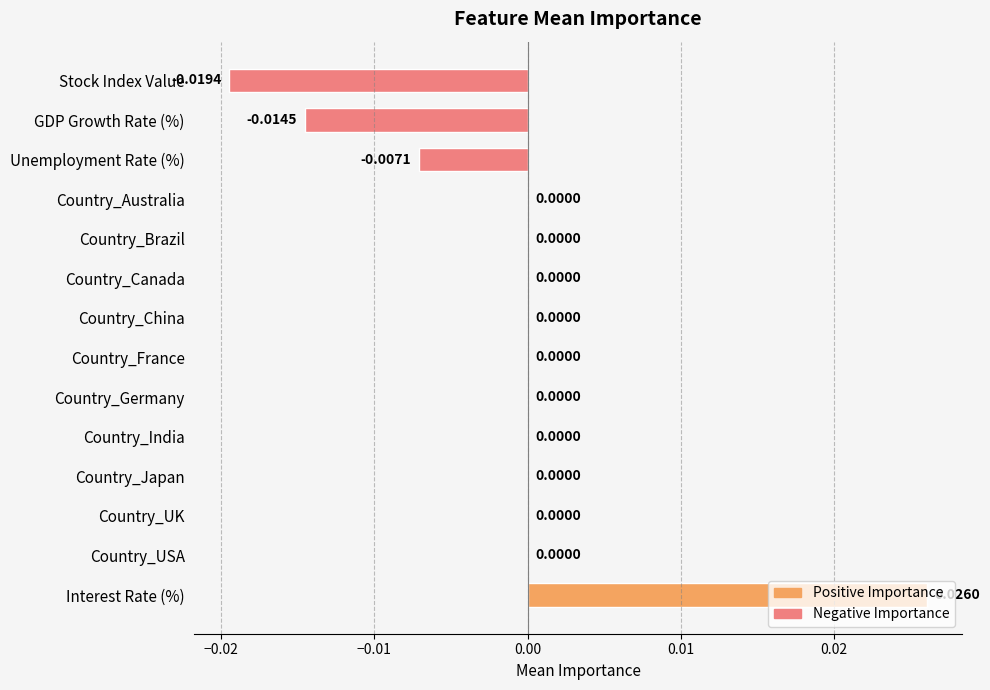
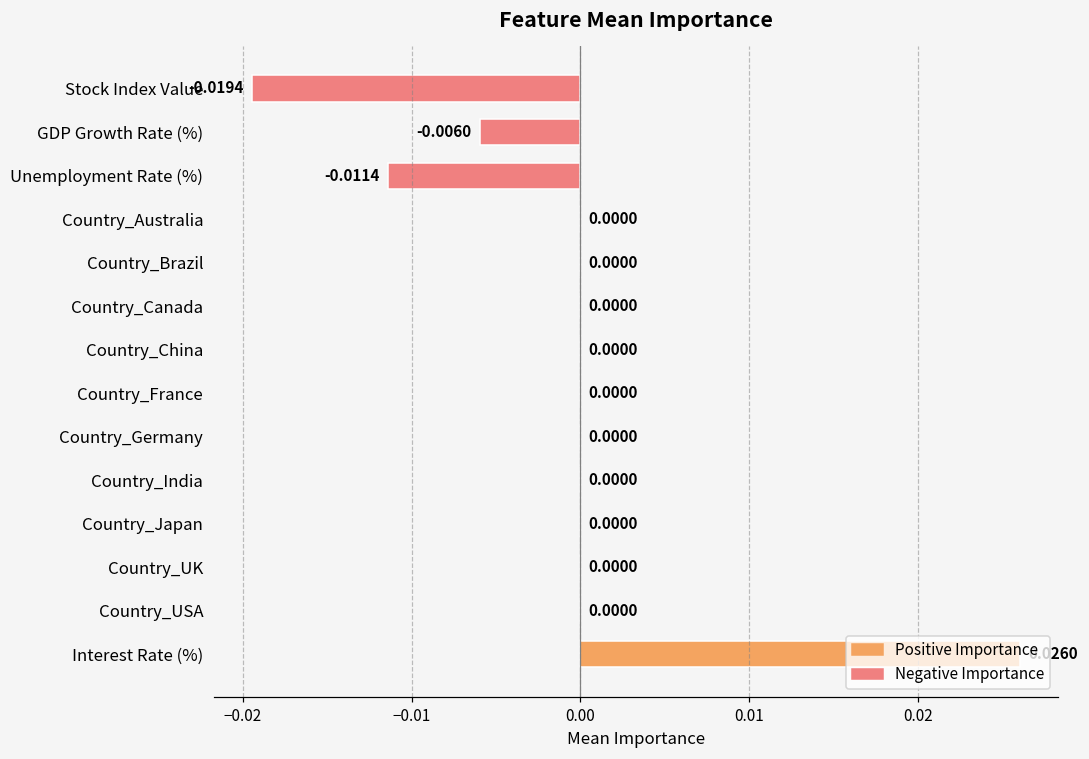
  {
    "Stock Index Value": -0.0194,
-   "GDP Growth Rate (%)": -0.0145,
-   "Unemployment Rate (%)": -0.0071,
+   "GDP Growth Rate (%)": -0.0060,
+   "Unemployment Rate (%)": -0.0114,
    "Country_Australia": 0.0000,
    "Country_Brazil": 0.0000,
    "Country_Canada": 0.0000,
    "Country_China": 0.0000,
    "Country_France": 0.0000,
    "Country_Germany": 0.0000,
    "Country_India": 0.0000,
    "Country_Japan": 0.0000,
    "Country_UK": 0.0000,
    "Country_USA": 0.0000
  }
